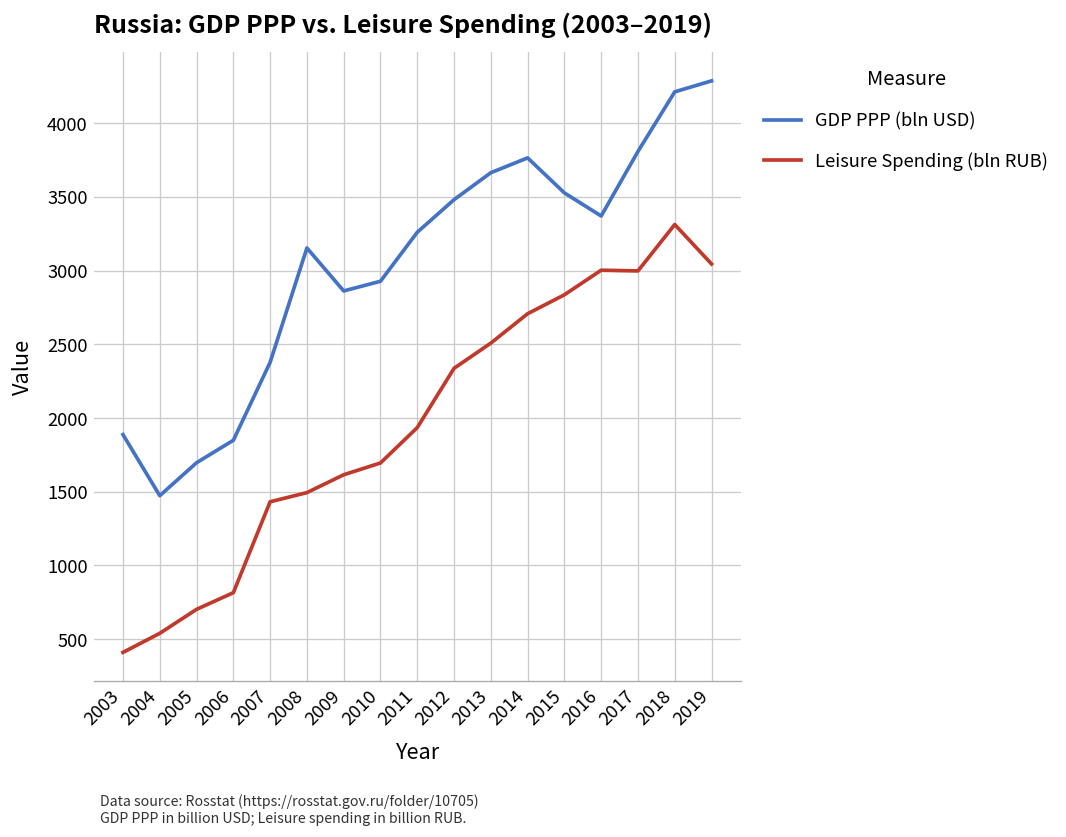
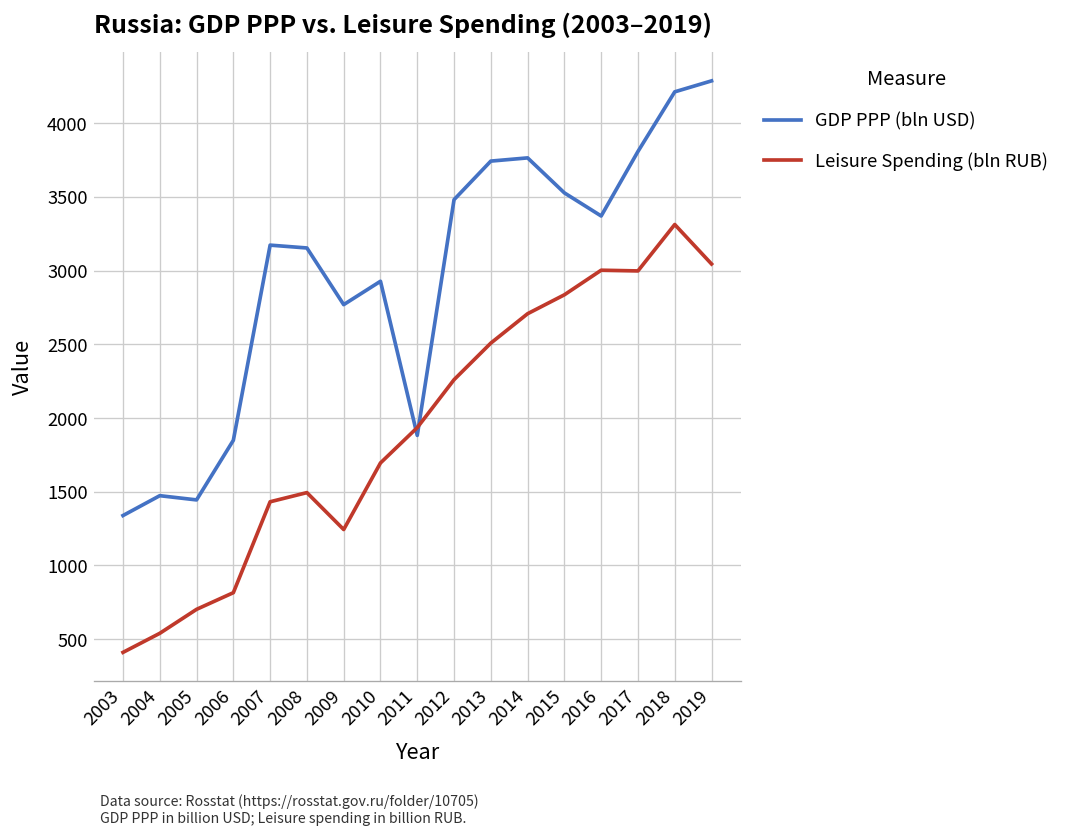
  {
    "GDP PPP (bln USD)": {
-     "2003": 1890,
+     "2003": 1340,
      "2004": 1470,
-     "2005": 1700,
+     "2005": 1440,
      "2006": 1850,
-     "2007": 2380,
+     "2007": 3170,
      "2008": 3150,
-     "2009": 2860,
+     "2009": 2770,
      "2010": 2930,
-     "2011": 3260,
+     "2011": 1880,
      "2012": 3480,
-     "2013": 3660,
+     "2013": 3740,
      "2014": 3760,
      "2015": 3530,
      "2016": 3370,
      "2017": 3810,
      "2018": 4210,
      "2019": 4290
    },
    "Leisure Spending (bln RUB)": {
      "2003": 410,
      "2004": 540,
      "2005": 700,
      "2006": 820,
      "2007": 1430,
      "2008": 1490,
-     "2009": 1620,
+     "2009": 1240,
      "2010": 1700,
      "2011": 1930,
-     "2012": 2340,
+     "2012": 2260,
      "2013": 2510,
      "2014": 2710,
      "2015": 2840,
      "2016": 3000,
      "2017": 3000,
      "2018": 3310,
      "2019": 3040
    }
  }
